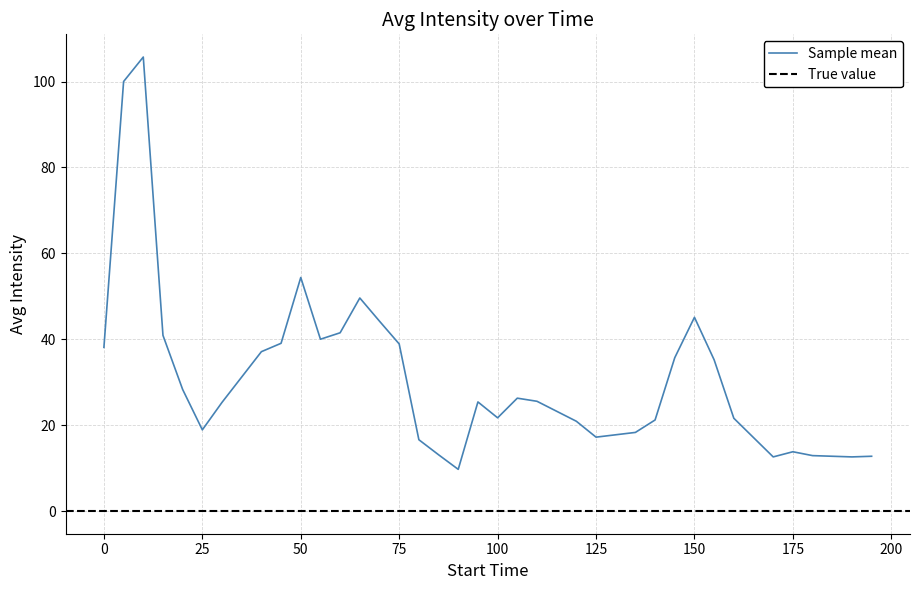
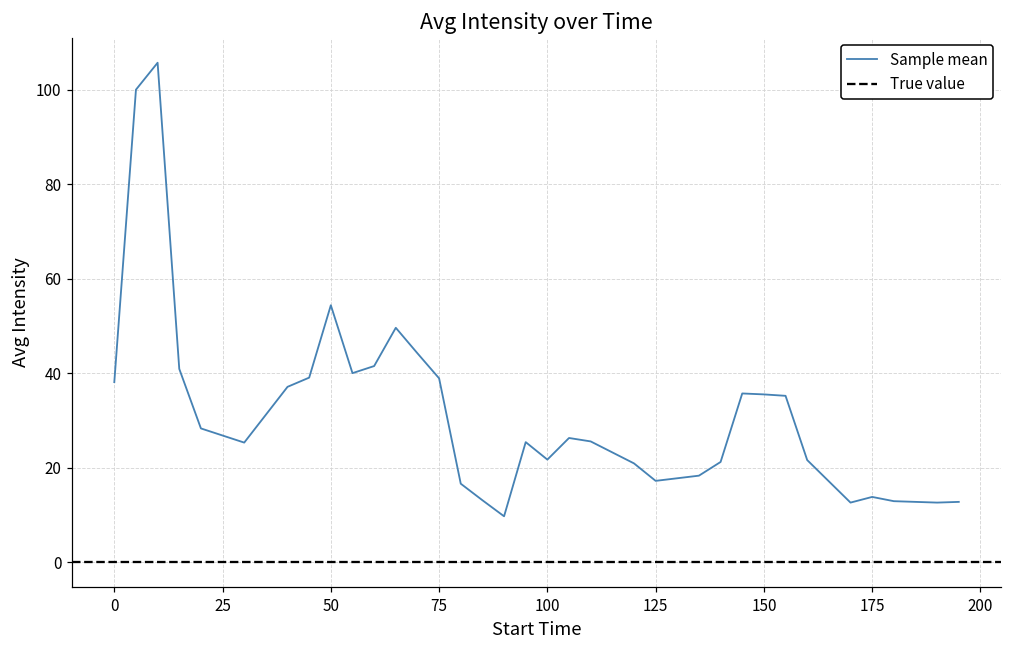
  {
    "0": 38,
-   "25": 19,
+   "25": 27,
    "50": 54,
    "75": 39,
    "100": 22,
    "125": 17,
-   "150": 45,
+   "150": 36,
    "175": 14
  }
